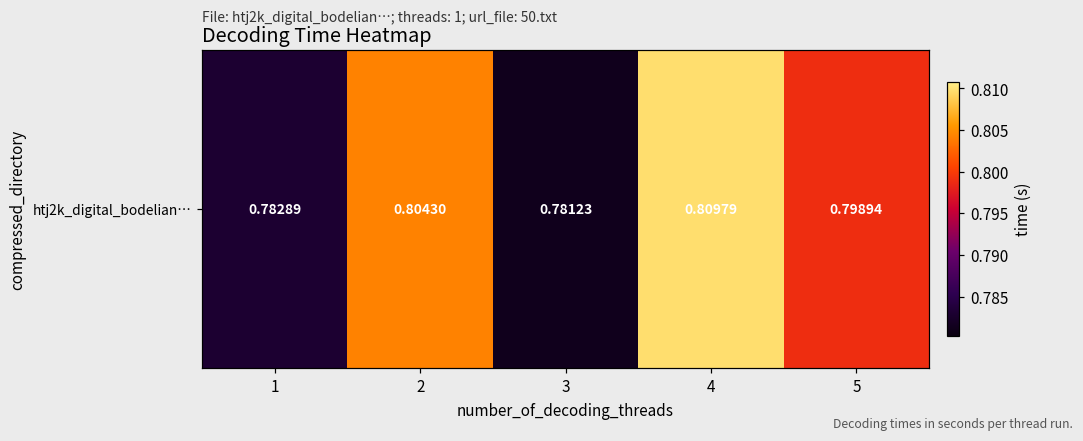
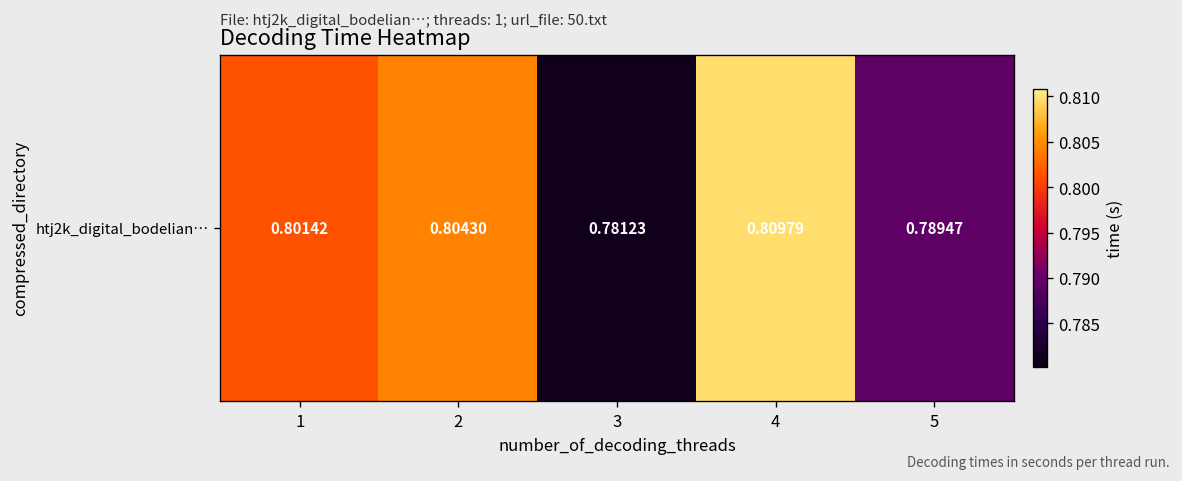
  {
    "htj2k_digital_bodelian…": {
-     "1": 0.78289,
+     "1": 0.80142,
      "2": 0.80430,
      "3": 0.78123,
      "4": 0.80979,
-     "5": 0.79894
+     "5": 0.78947
    }
  }
